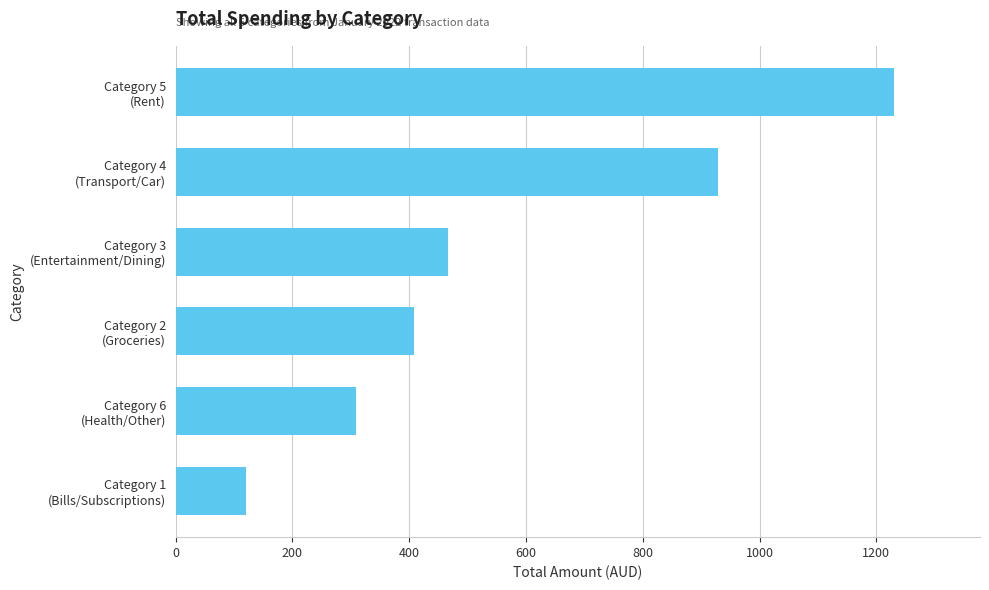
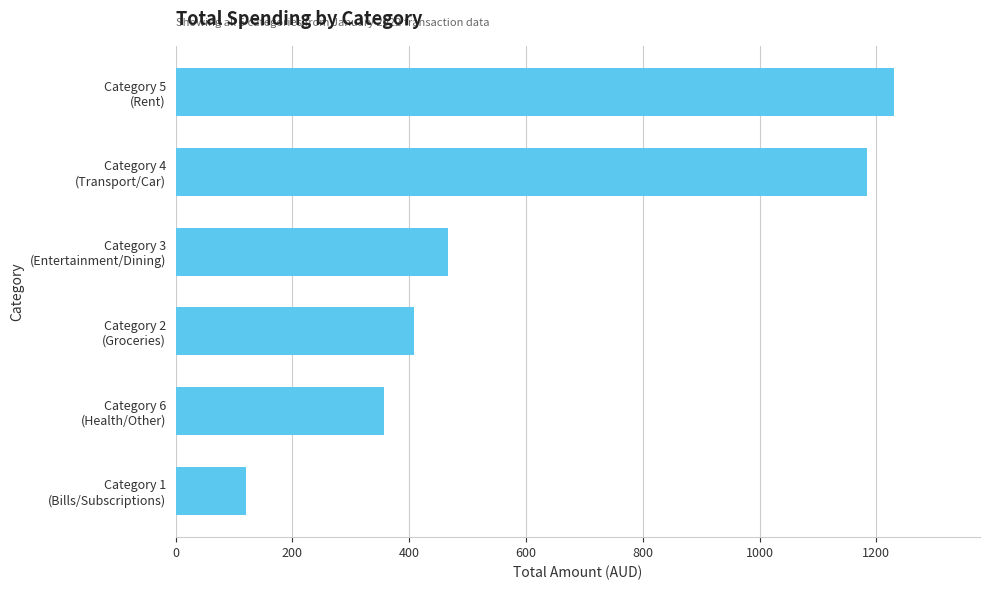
  {
    "Category 5 (Rent)": 1230,
-   "Category 4 (Transport/Car)": 930,
+   "Category 4 (Transport/Car)": 1180,
    "Category 3 (Entertainment/Dining)": 470,
    "Category 2 (Groceries)": 410,
-   "Category 6 (Health/Other)": 310,
+   "Category 6 (Health/Other)": 360,
    "Category 1 (Bills/Subscriptions)": 120
  }
